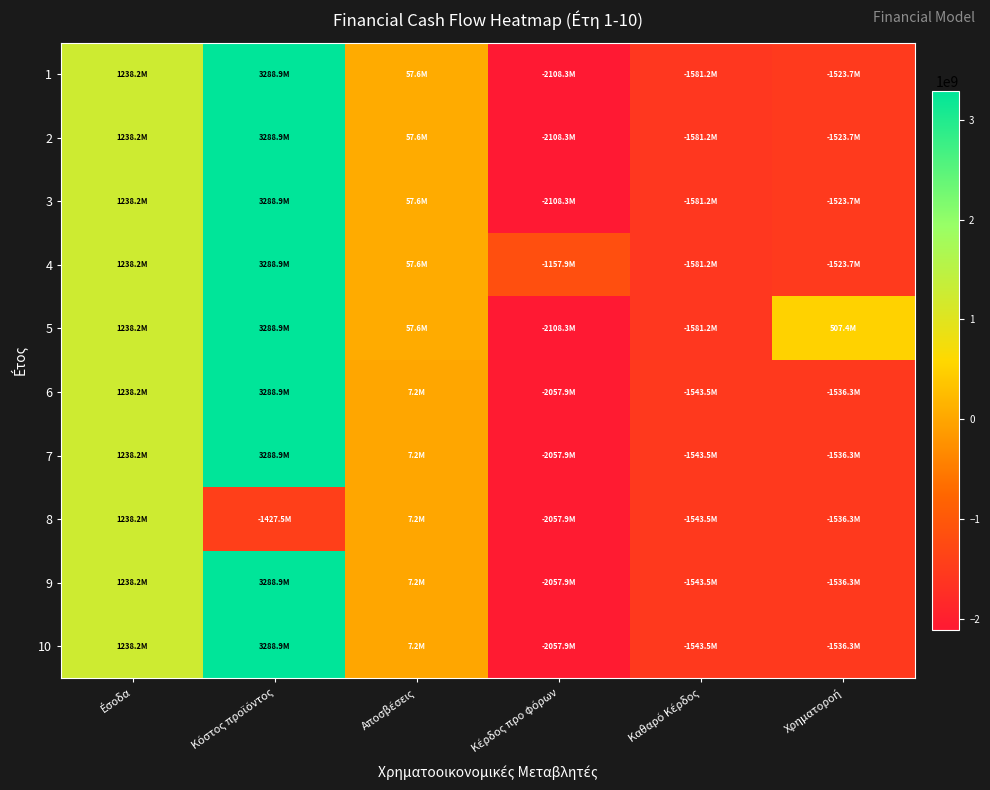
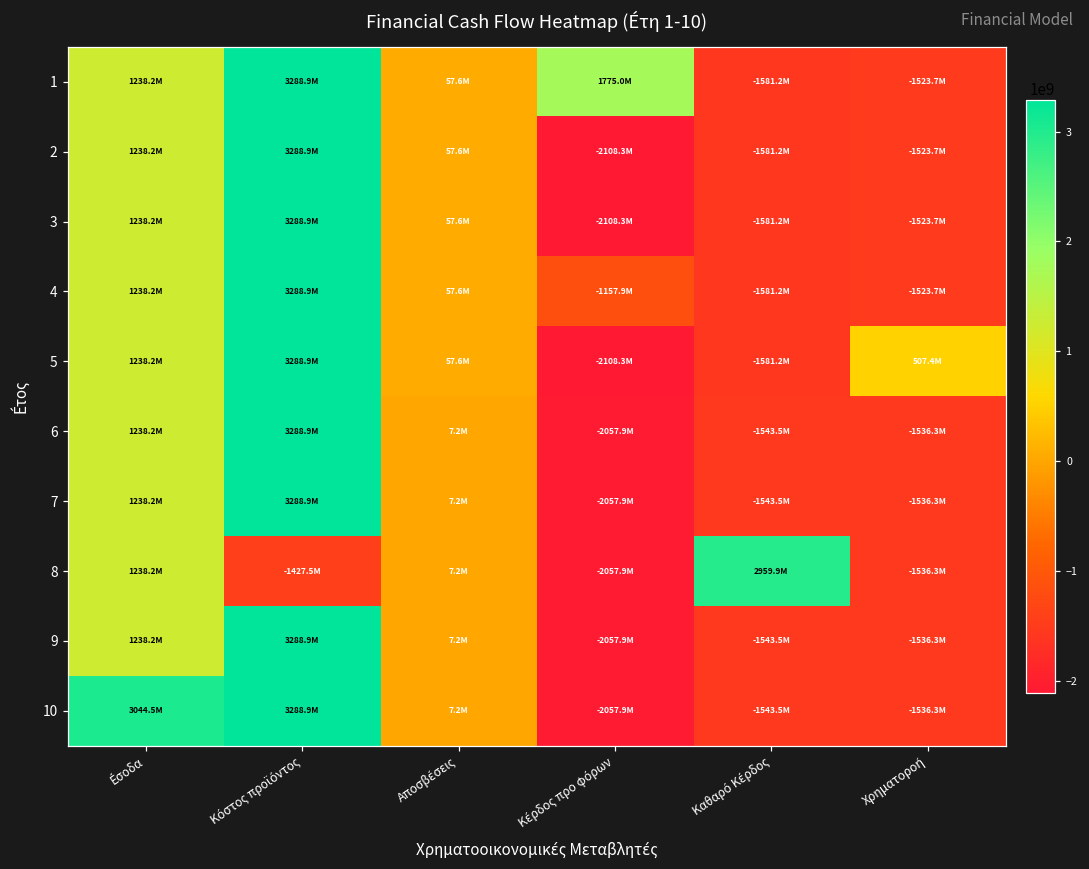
  {
    "1": {
      "Éσοδα": "1238.2M",
      "Κόστος προϊόντος": "3288.9M",
      "Αποσβέσεις": "57.6M",
-     "Κέρδος προ φόρων": "-2108.3M",
+     "Κέρδος προ φόρων": "1775.0M",
      "Καθαρό Κέρδος": "-1581.2M",
      "Χρηματοροή": "-1523.7M"
    },
    "2": {
      "Éσοδα": "1238.2M",
      "Κόστος προϊόντος": "3288.9M",
      "Αποσβέσεις": "57.6M",
      "Κέρδος προ φόρων": "-2108.3M",
      "Καθαρό Κέρδος": "-1581.2M",
      "Χρηματοροή": "-1523.7M"
    },
    "3": {
      "Éσοδα": "1238.2M",
      "Κόστος προϊόντος": "3288.9M",
      "Αποσβέσεις": "57.6M",
      "Κέρδος προ φόρων": "-2108.3M",
      "Καθαρό Κέρδος": "-1581.2M",
      "Χρηματοροή": "-1523.7M"
    },
    "4": {
      "Éσοδα": "1238.2M",
      "Κόστος προϊόντος": "3288.9M",
      "Αποσβέσεις": "57.6M",
      "Κέρδος προ φόρων": "-1157.9M",
      "Καθαρό Κέρδος": "-1581.2M",
      "Χρηματοροή": "-1523.7M"
    },
    "5": {
      "Éσοδα": "1238.2M",
      "Κόστος προϊόντος": "3288.9M",
      "Αποσβέσεις": "57.6M",
      "Κέρδος προ φόρων": "-2108.3M",
      "Καθαρό Κέρδος": "-1581.2M",
      "Χρηματοροή": "507.4M"
    },
    "6": {
      "Éσοδα": "1238.2M",
      "Κόστος προϊόντος": "3288.9M",
      "Αποσβέσεις": "7.2M",
      "Κέρδος προ φόρων": "-2057.9M",
      "Καθαρό Κέρδος": "-1543.5M",
      "Χρηματοροή": "-1536.3M"
    },
    "7": {
      "Éσοδα": "1238.2M",
      "Κόστος προϊόντος": "3288.9M",
      "Αποσβέσεις": "7.2M",
      "Κέρδος προ φόρων": "-2057.9M",
      "Καθαρό Κέρδος": "-1543.5M",
      "Χρηματοροή": "-1536.3M"
    },
    "8": {
      "Éσοδα": "1238.2M",
      "Κόστος προϊόντος": "-1427.5M",
      "Αποσβέσεις": "7.2M",
      "Κέρδος προ φόρων": "-2057.9M",
-     "Καθαρό Κέρδος": "-1543.5M",
+     "Καθαρό Κέρδος": "2959.9M",
      "Χρηματοροή": "-1536.3M"
    },
    "9": {
      "Éσοδα": "1238.2M",
      "Κόστος προϊόντος": "3288.9M",
      "Αποσβέσεις": "7.2M",
      "Κέρδος προ φόρων": "-2057.9M",
      "Καθαρό Κέρδος": "-1543.5M",
      "Χρηματοροή": "-1536.3M"
    },
    "10": {
-     "Éσοδα": "1238.2M",
+     "Éσοδα": "3044.5M",
      "Κόστος προϊόντος": "3288.9M",
      "Αποσβέσεις": "7.2M",
      "Κέρδος προ φόρων": "-2057.9M",
      "Καθαρό Κέρδος": "-1543.5M",
      "Χρηματοροή": "-1536.3M"
    }
  }
